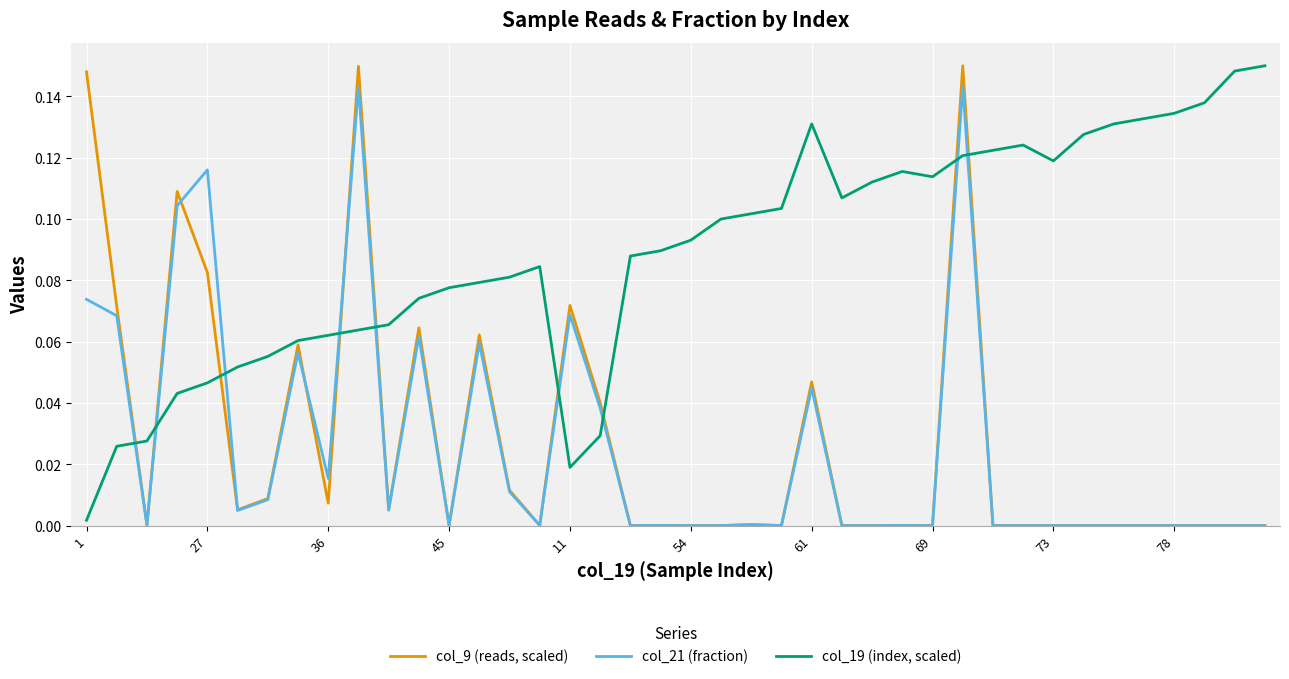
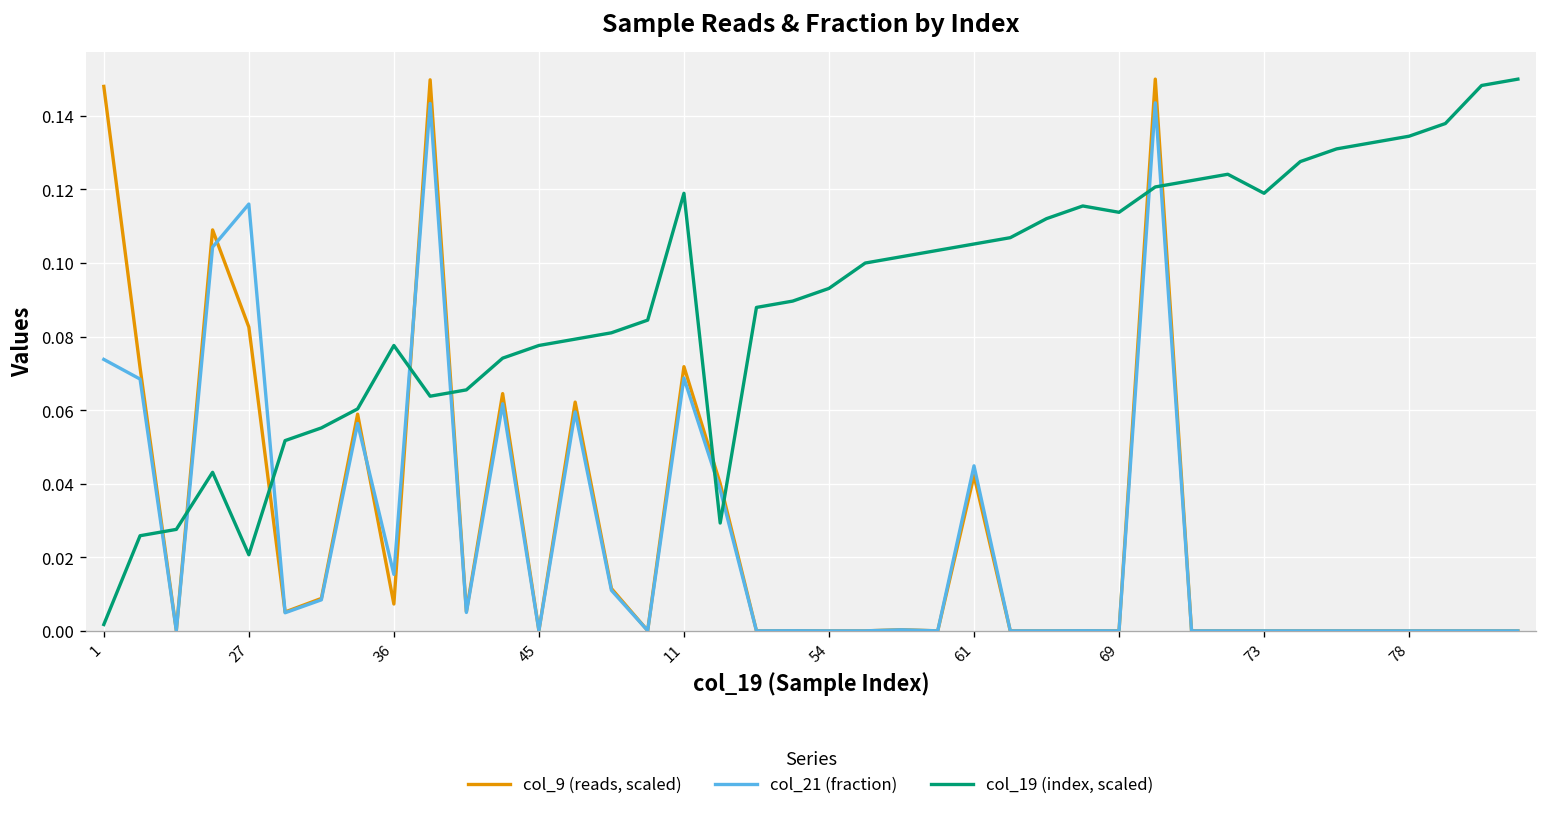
  {
    "col_9 (reads, scaled)": {
      "1": 0.148,
      "27": 0.083,
      "36": 0.007,
      "11": 0.072,
-     "61": 0.047
+     "61": 0.042
    },
    "col_21 (fraction)": {
      "1": 0.074,
      "27": 0.116,
      "36": 0.015,
      "11": 0.069,
      "61": 0.045
    },
    "col_19 (index, scaled)": {
      "1": 0.002,
-     "27": 0.047,
-     "36": 0.062,
+     "27": 0.021,
+     "36": 0.078,
      "45": 0.078,
-     "11": 0.019,
+     "11": 0.119,
      "54": 0.093,
-     "61": 0.131,
+     "61": 0.105,
      "69": 0.114,
      "73": 0.119,
      "78": 0.134
    }
  }
